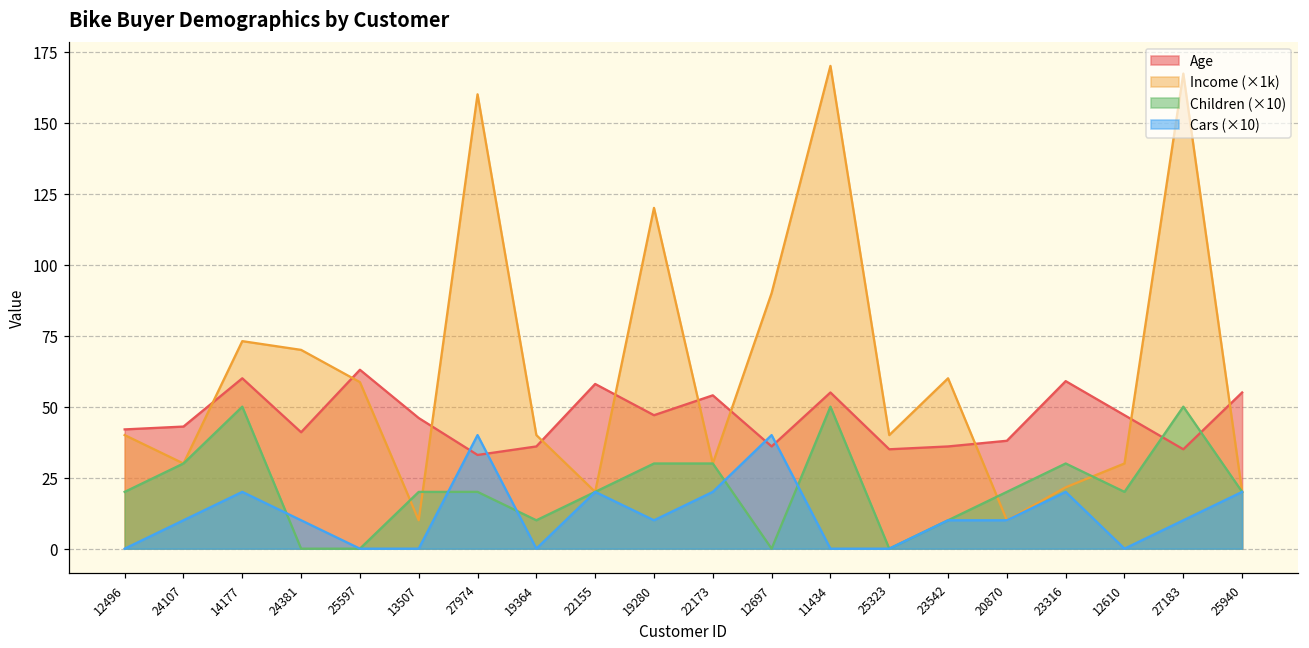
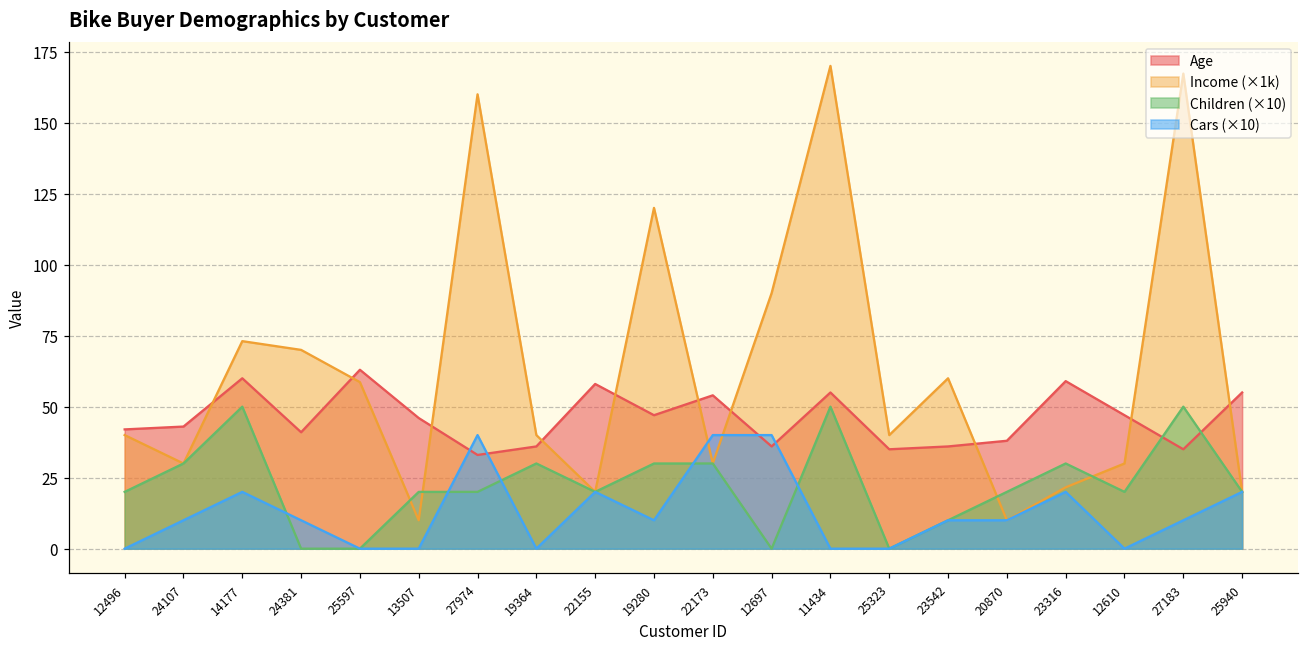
  {
    "Age": {
      "12496": 42,
      "24107": 43,
      "14177": 60,
      "24381": 41,
      "25597": 63,
      "13507": 46,
      "27974": 33,
      "19364": 36,
      "22155": 58,
      "19280": 47,
      "22173": 54,
      "12697": 36,
      "11434": 55,
      "25323": 35,
      "23542": 36,
      "20870": 38,
      "23316": 59,
      "12610": 47,
      "27183": 35,
      "25940": 55
    },
    "Income (×1k)": {
      "12496": 40,
      "14177": 73,
      "24381": 70,
      "25597": 59,
      "13507": 10,
      "27974": 160,
      "19364": 40,
      "19280": 120,
      "12697": 90,
      "11434": 170,
      "25323": 40,
      "23542": 60,
      "23316": 22,
      "12610": 30
    },
    "Children (×10)": {
      "12496": 20,
      "14177": 50,
      "24381": 0,
      "13507": 20,
      "27974": 20,
-     "19364": 10,
+     "19364": 30,
      "19280": 30,
      "12697": 0,
      "11434": 50,
      "20870": 20,
      "23316": 30,
      "12610": 20,
      "27183": 50
    },
    "Cars (×10)": {
      "12496": 0,
      "24107": 10,
      "14177": 20,
      "24381": 10,
      "13507": 0,
      "27974": 40,
      "19364": 0,
      "19280": 10,
-     "22173": 20,
+     "22173": 40,
      "12697": 40,
      "11434": 0,
      "23316": 20,
      "12610": 0,
      "27183": 10
    }
  }
